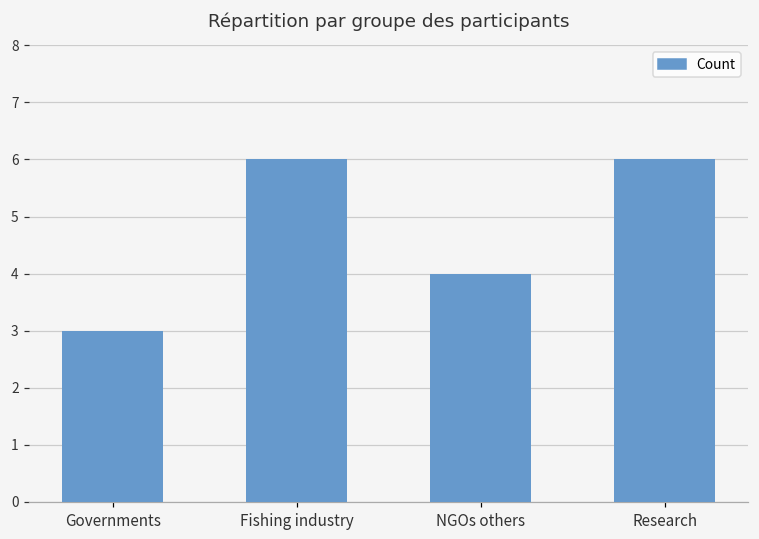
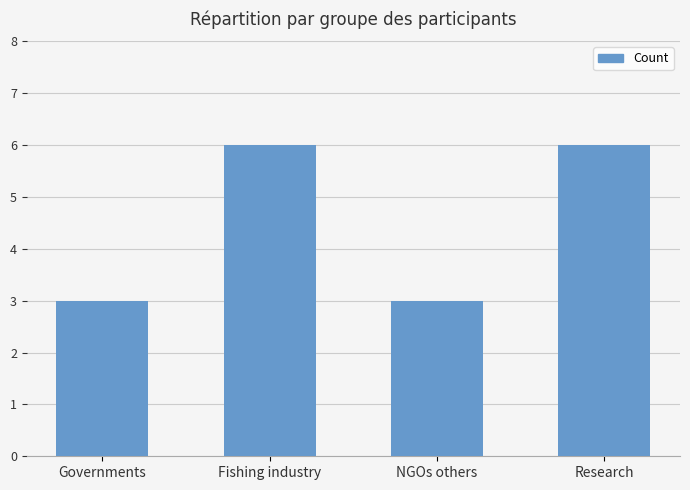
  {
    "Governments": 3,
    "Fishing industry": 6,
-   "NGOs others": 4,
+   "NGOs others": 3,
    "Research": 6
  }
